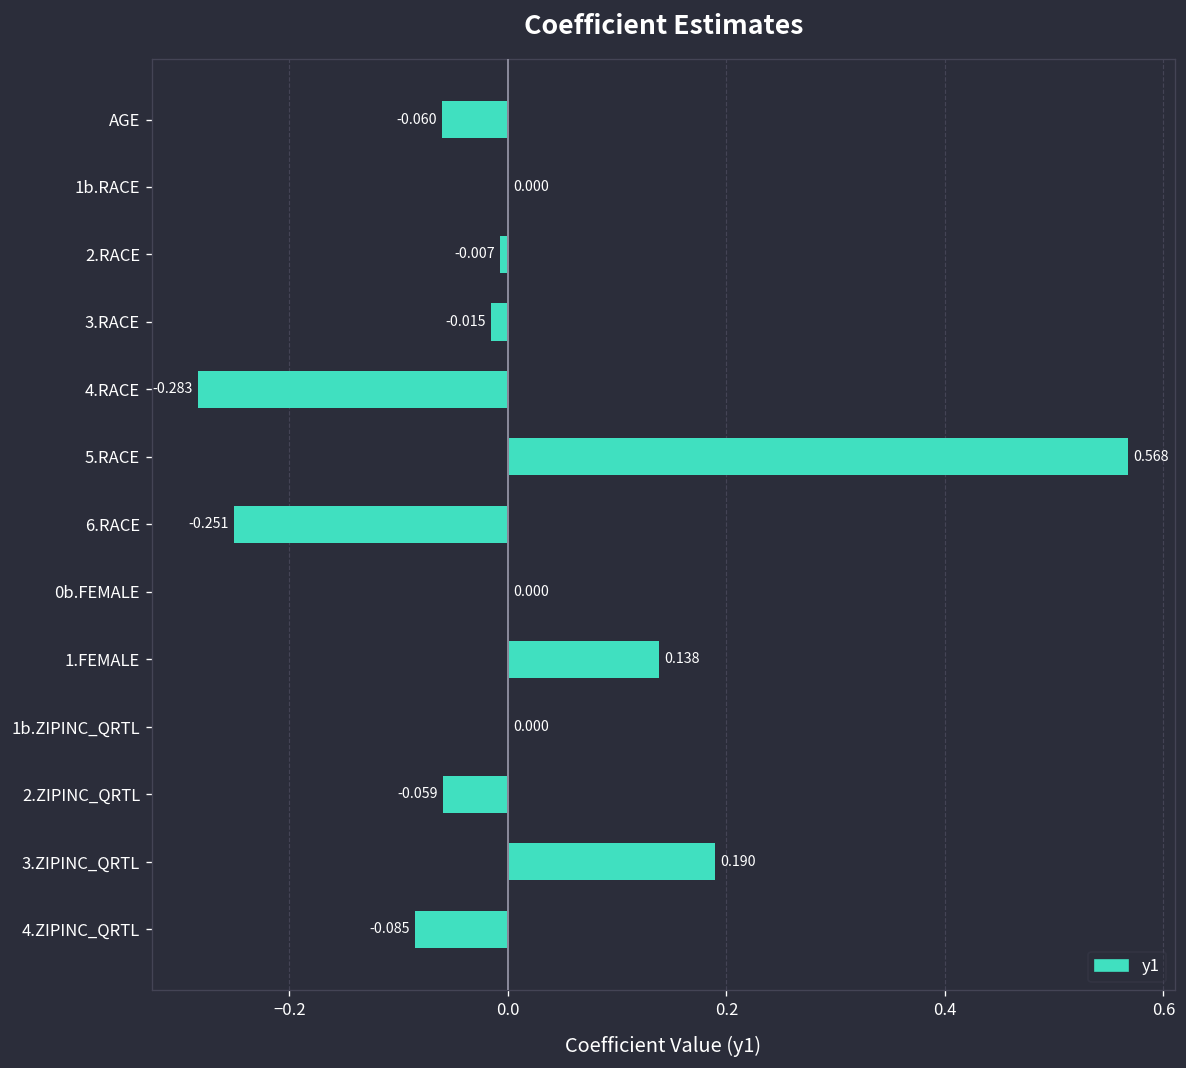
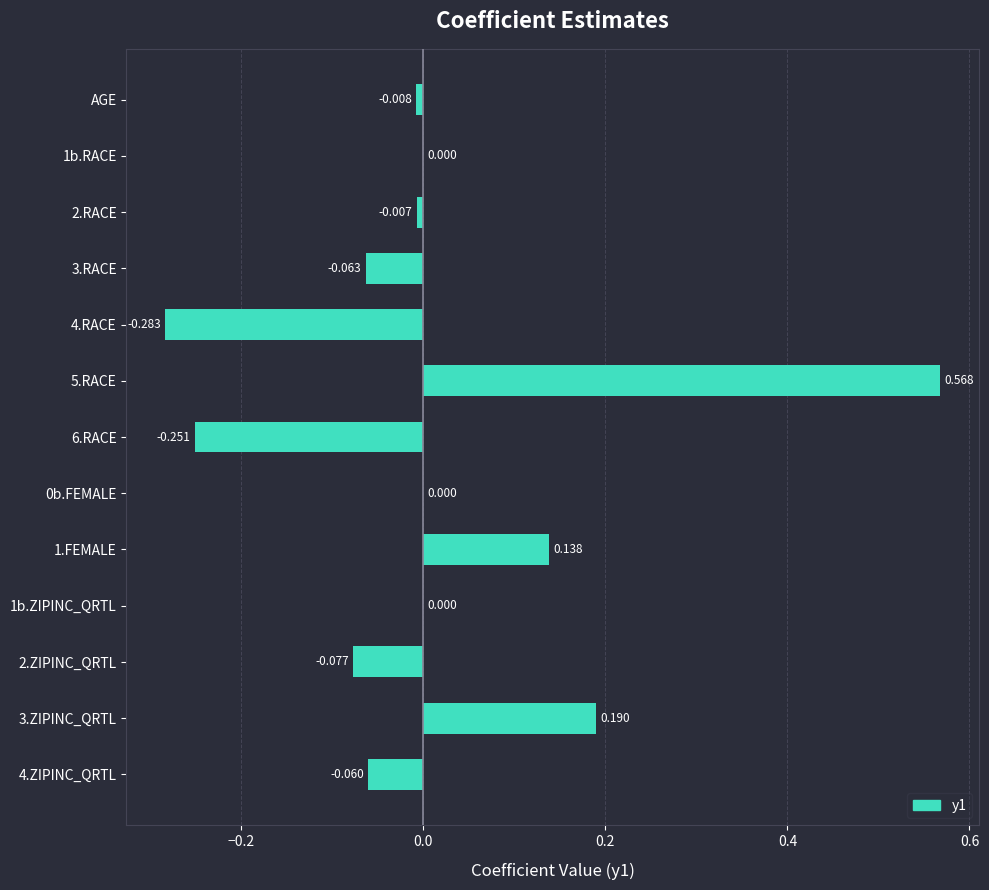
  {
-   "AGE": -0.060,
+   "AGE": -0.008,
    "1b.RACE": 0.000,
    "2.RACE": -0.007,
-   "3.RACE": -0.015,
+   "3.RACE": -0.063,
    "4.RACE": -0.283,
    "5.RACE": 0.568,
    "6.RACE": -0.251,
    "0b.FEMALE": 0.000,
    "1.FEMALE": 0.138,
    "1b.ZIPINC_QRTL": 0.000,
-   "2.ZIPINC_QRTL": -0.059,
+   "2.ZIPINC_QRTL": -0.077,
    "3.ZIPINC_QRTL": 0.190,
-   "4.ZIPINC_QRTL": -0.085
+   "4.ZIPINC_QRTL": -0.060
  }
